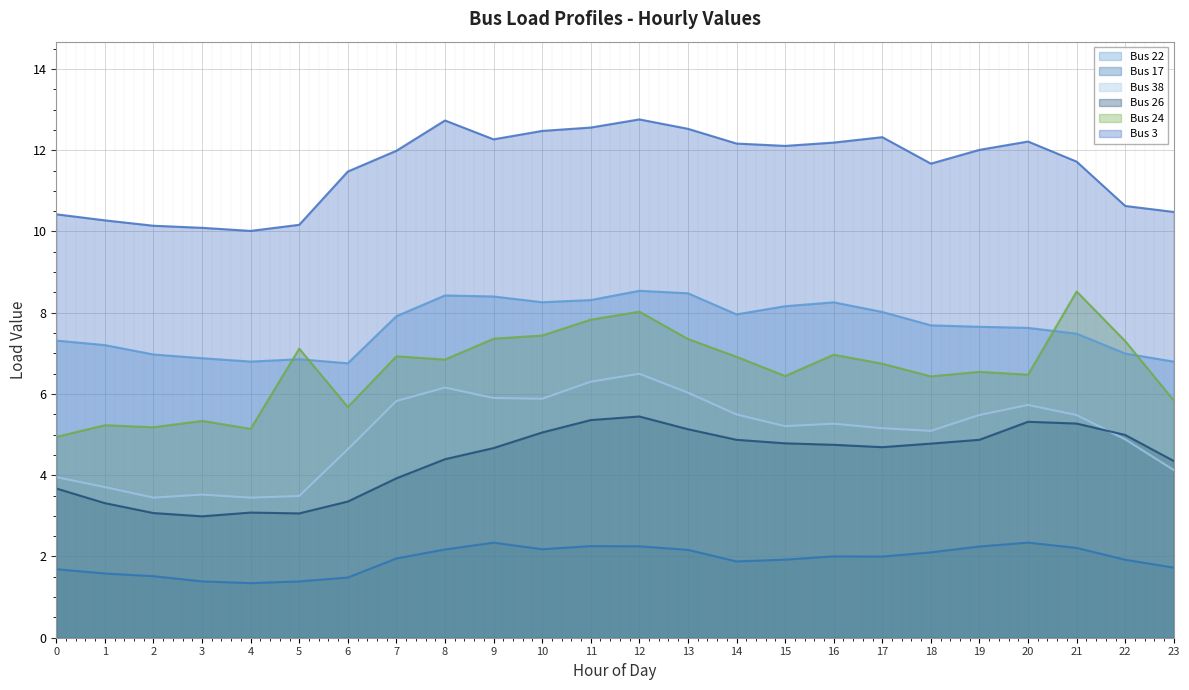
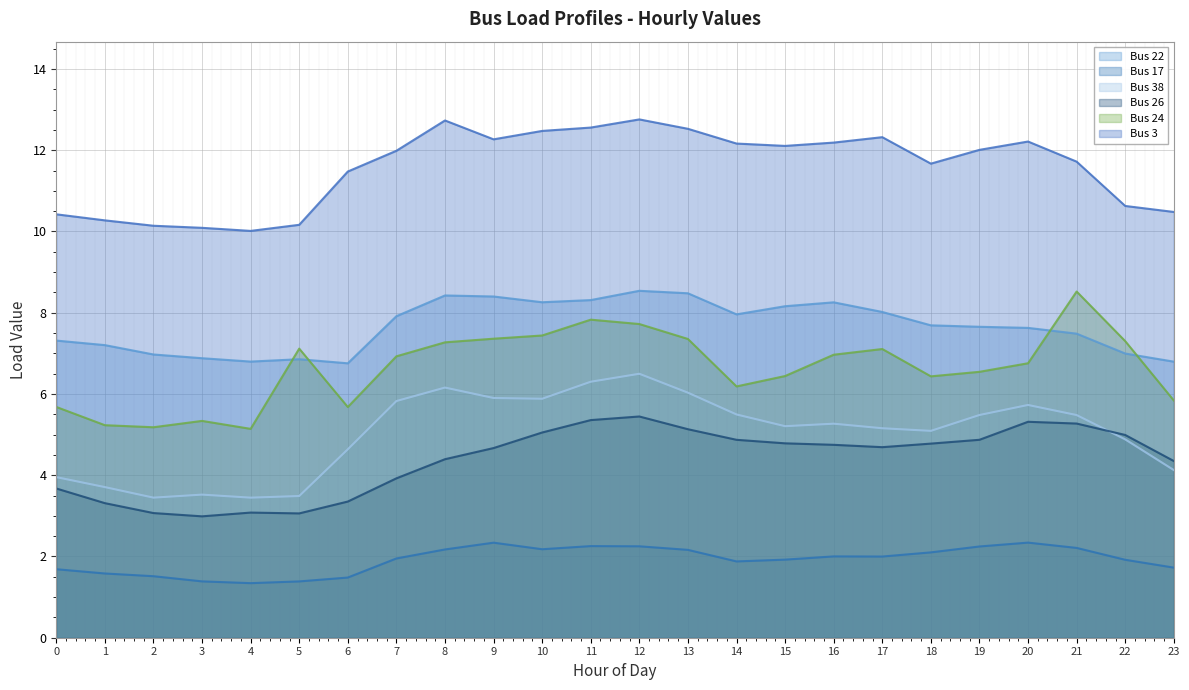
  {
    "Bus 24": {
-     "0": 4.9,
+     "0": 5.7,
      "1": 5.2,
      "2": 5.2,
      "3": 5.3,
      "4": 5.1,
      "5": 7.1,
      "6": 5.7,
      "7": 6.9,
-     "8": 6.8,
+     "8": 7.3,
      "9": 7.4,
      "10": 7.4,
      "11": 7.8,
-     "12": 8.0,
+     "12": 7.7,
      "13": 7.4,
-     "14": 6.9,
+     "14": 6.2,
      "15": 6.4,
      "16": 7.0,
-     "17": 6.7,
+     "17": 7.1,
      "18": 6.4,
      "19": 6.5,
-     "20": 6.5,
+     "20": 6.8,
      "21": 8.5,
      "22": 7.3,
      "23": 5.8
    }
  }
